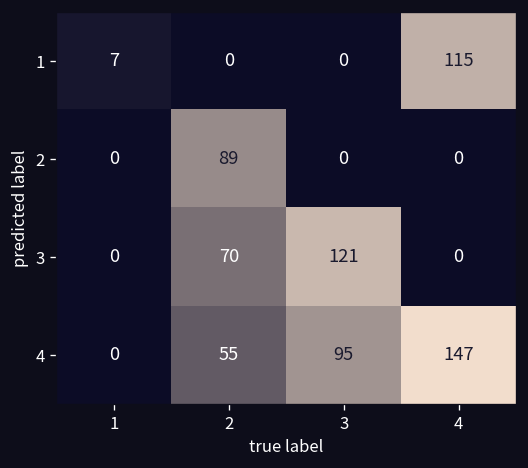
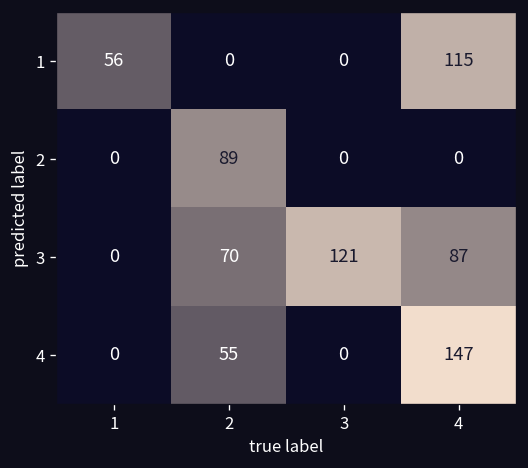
  {
    "1": {
-     "1": 7,
+     "1": 56,
      "2": 0,
      "3": 0,
      "4": 115
    },
    "2": {
      "1": 0,
      "2": 89,
      "3": 0,
      "4": 0
    },
    "3": {
      "1": 0,
      "2": 70,
      "3": 121,
-     "4": 0
+     "4": 87
    },
    "4": {
      "1": 0,
      "2": 55,
-     "3": 95,
+     "3": 0,
      "4": 147
    }
  }
